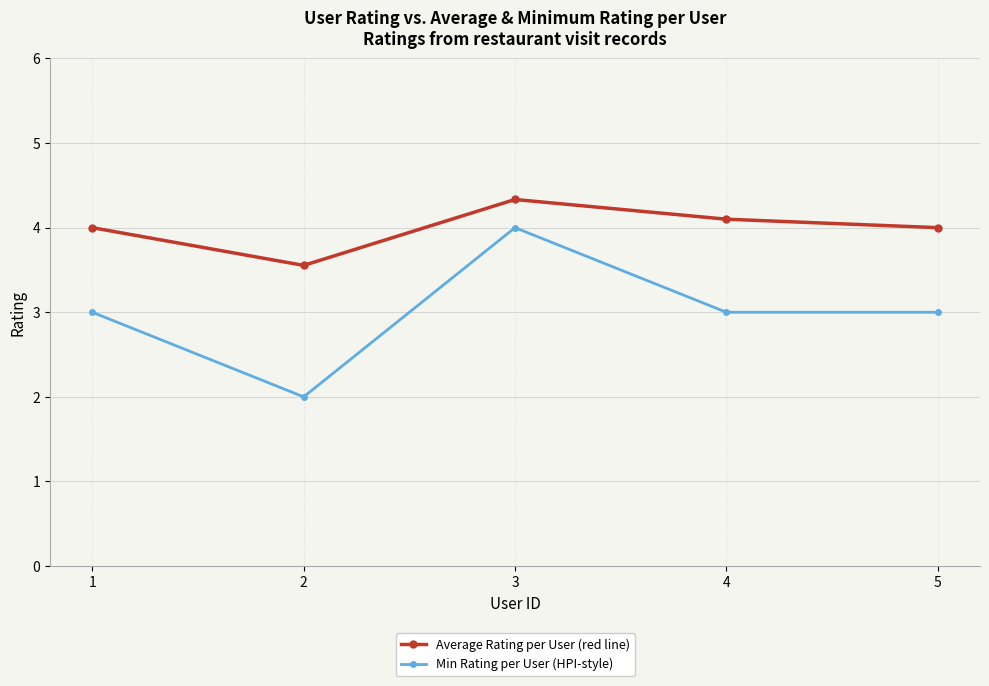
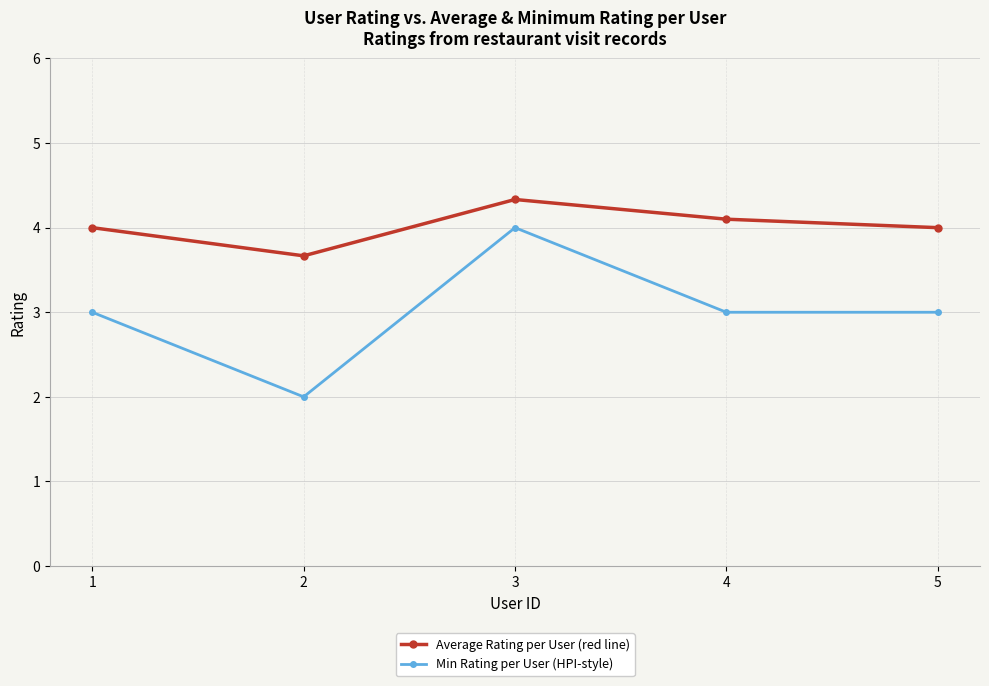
  {
    "Average Rating per User (red line)": {
      "1": 4.0,
-     "2": 3.6,
+     "2": 3.7,
      "3": 4.3,
      "4": 4.1,
      "5": 4.0
    },
    "Min Rating per User (HPI-style)": {
      "1": 3.0,
      "2": 2.0,
      "3": 4.0,
      "4": 3.0,
      "5": 3.0
    }
  }
